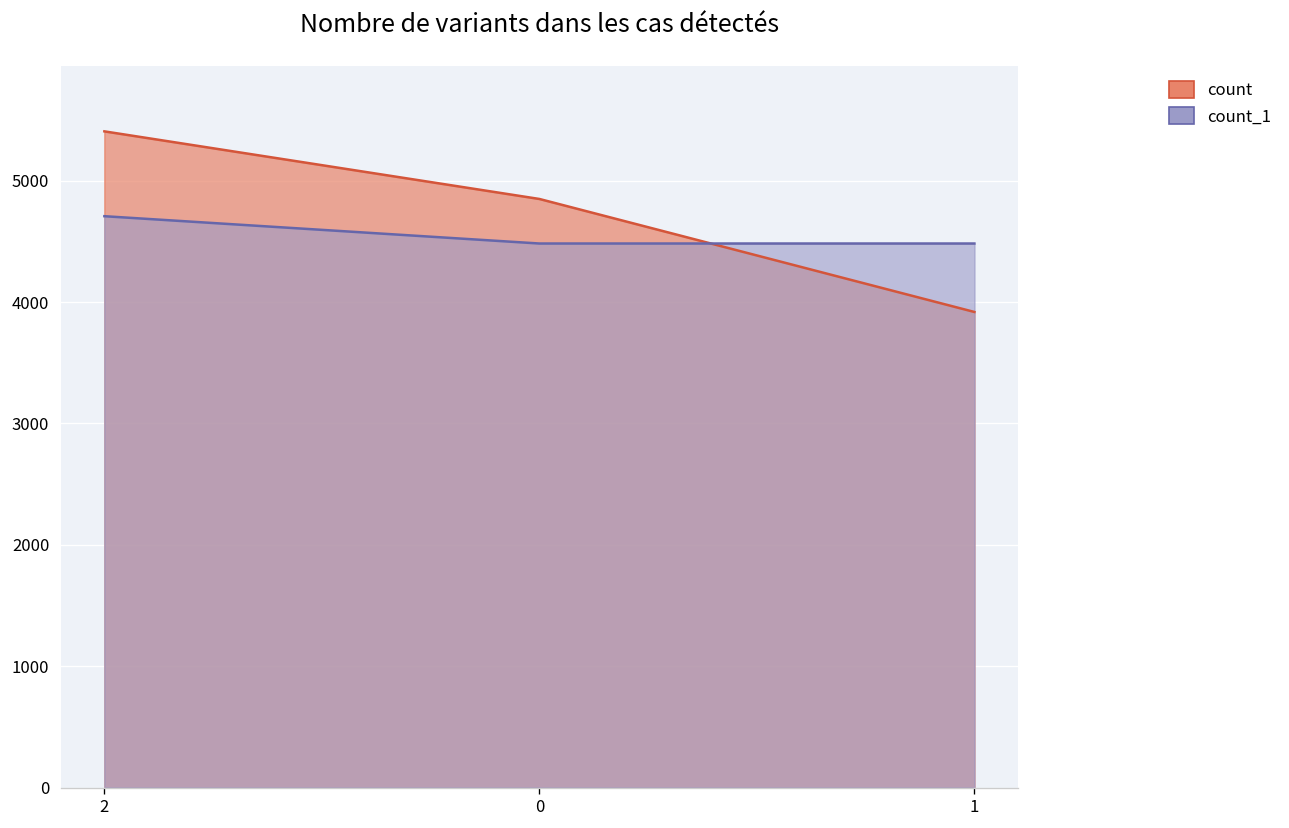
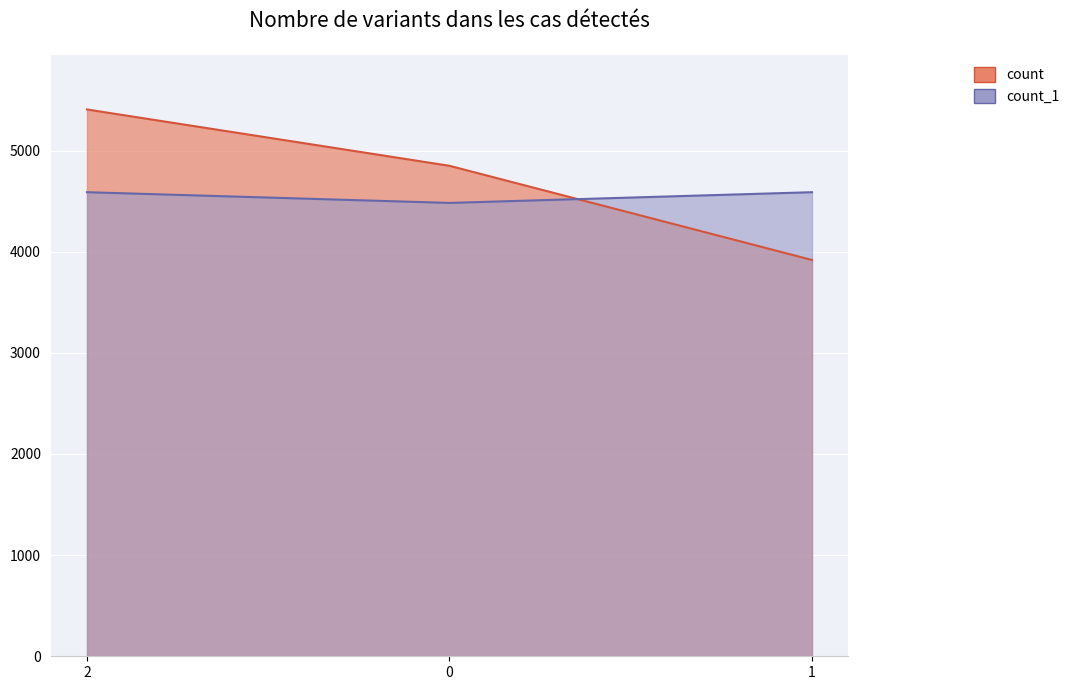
  {
    "count": {
      "2": 5410,
      "0": 4850,
      "1": 3920
    },
    "count_1": {
-     "2": 4710,
+     "2": 4590,
      "0": 4480,
-     "1": 4480
+     "1": 4590
    }
  }
